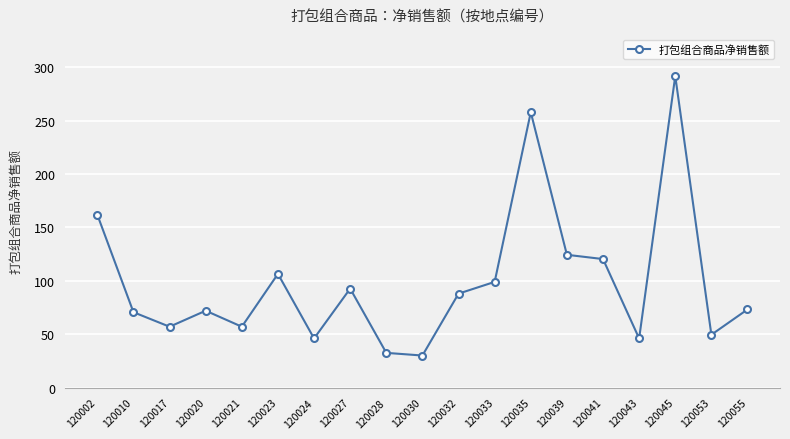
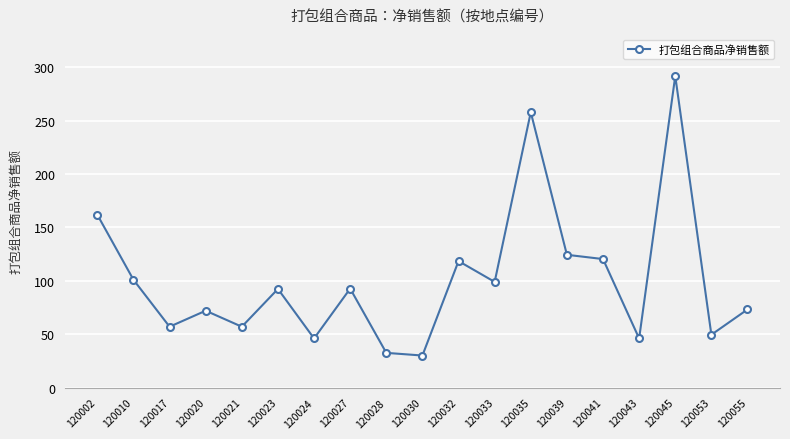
  {
    "120002": 162,
-   "120010": 71,
+   "120010": 101,
    "120017": 57,
    "120020": 72,
    "120021": 57,
-   "120023": 107,
+   "120023": 92,
    "120024": 46,
    "120027": 93,
    "120028": 33,
    "120030": 30,
-   "120032": 88,
+   "120032": 119,
    "120033": 99,
    "120035": 258,
    "120039": 124,
    "120041": 120,
    "120043": 46,
    "120045": 292,
    "120053": 50,
    "120055": 73
  }
